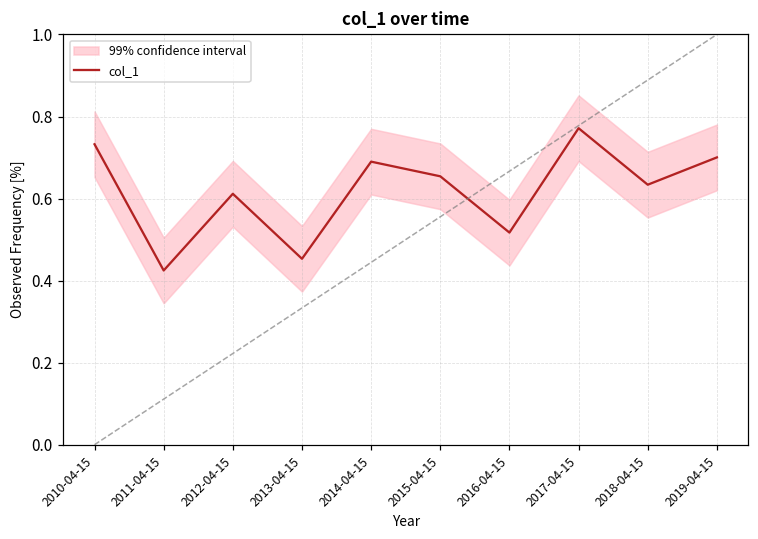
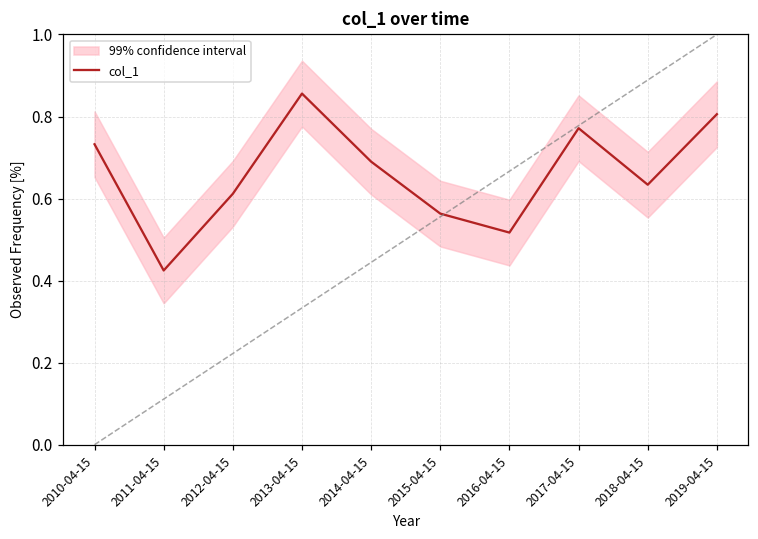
  {
    "col_1": {
      "2010-04-15": 0.73,
      "2011-04-15": 0.42,
      "2012-04-15": 0.61,
-     "2013-04-15": 0.45,
+     "2013-04-15": 0.86,
      "2014-04-15": 0.69,
-     "2015-04-15": 0.65,
+     "2015-04-15": 0.56,
      "2016-04-15": 0.52,
      "2017-04-15": 0.77,
      "2018-04-15": 0.63,
-     "2019-04-15": 0.70
+     "2019-04-15": 0.81
    }
  }
